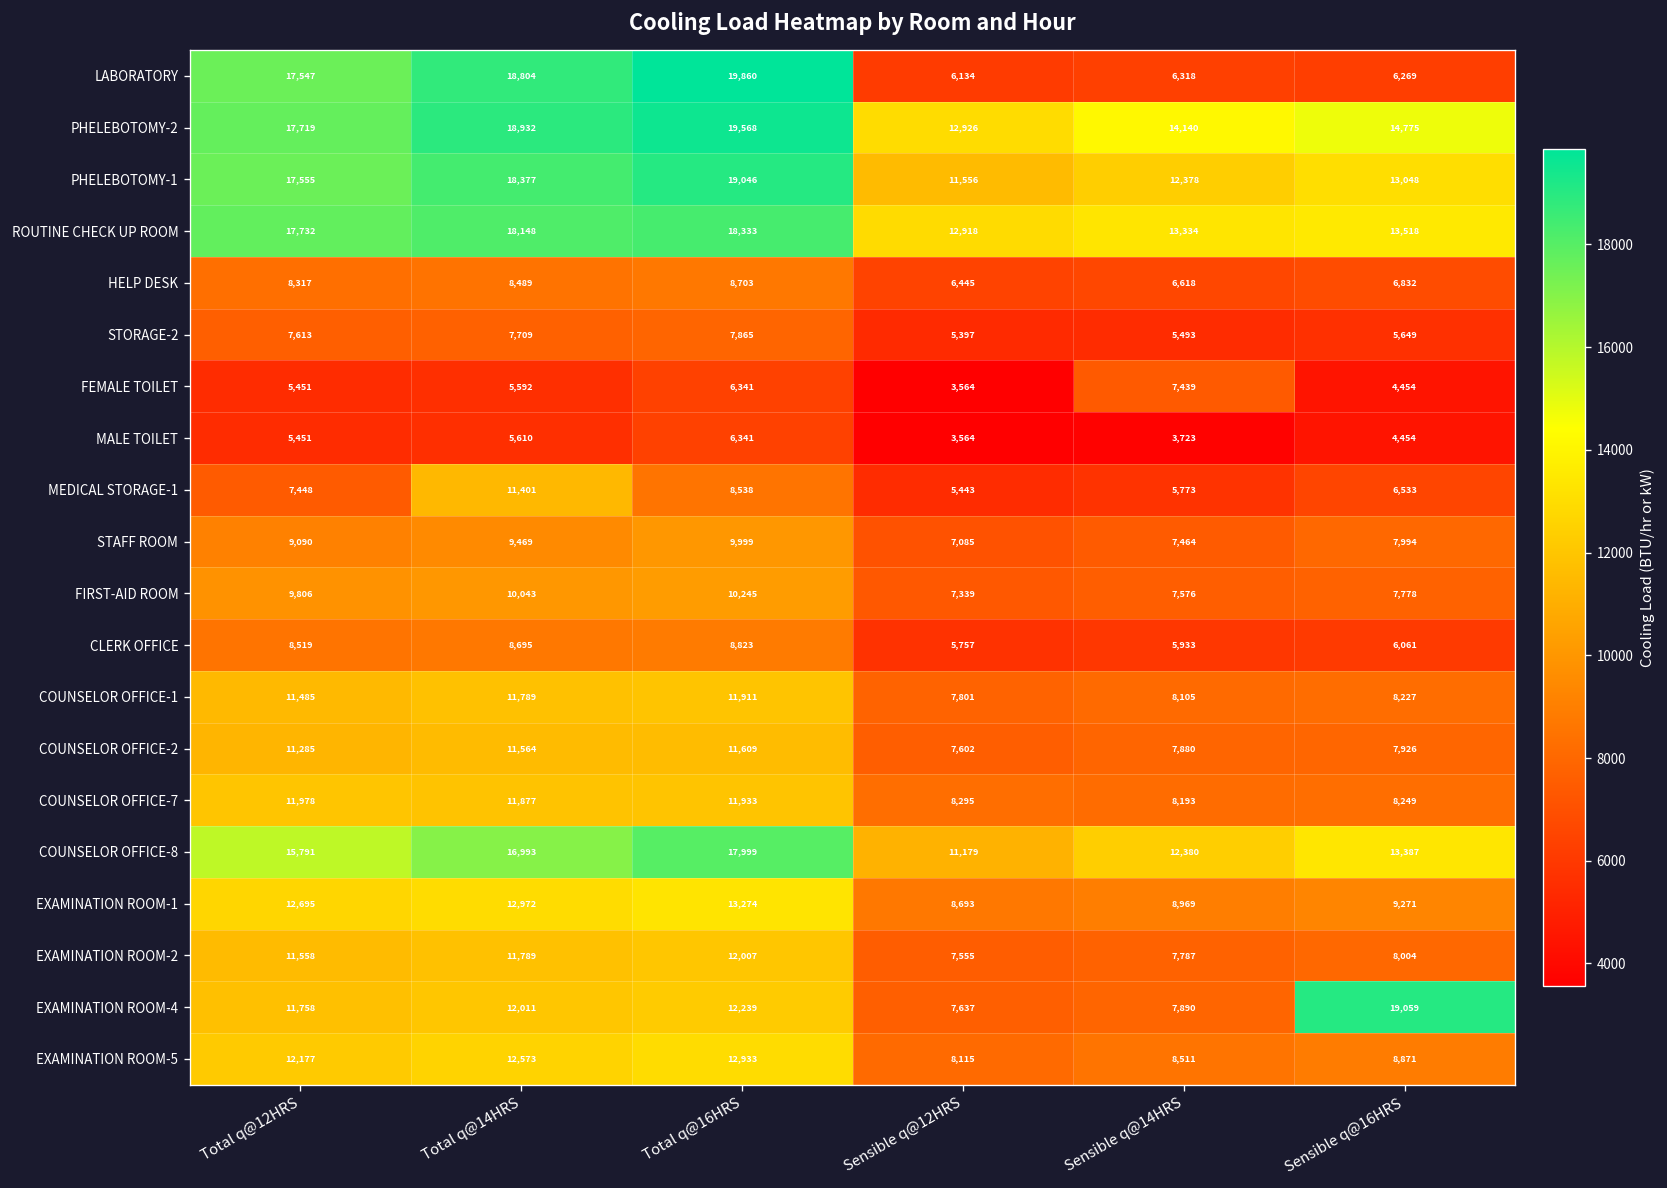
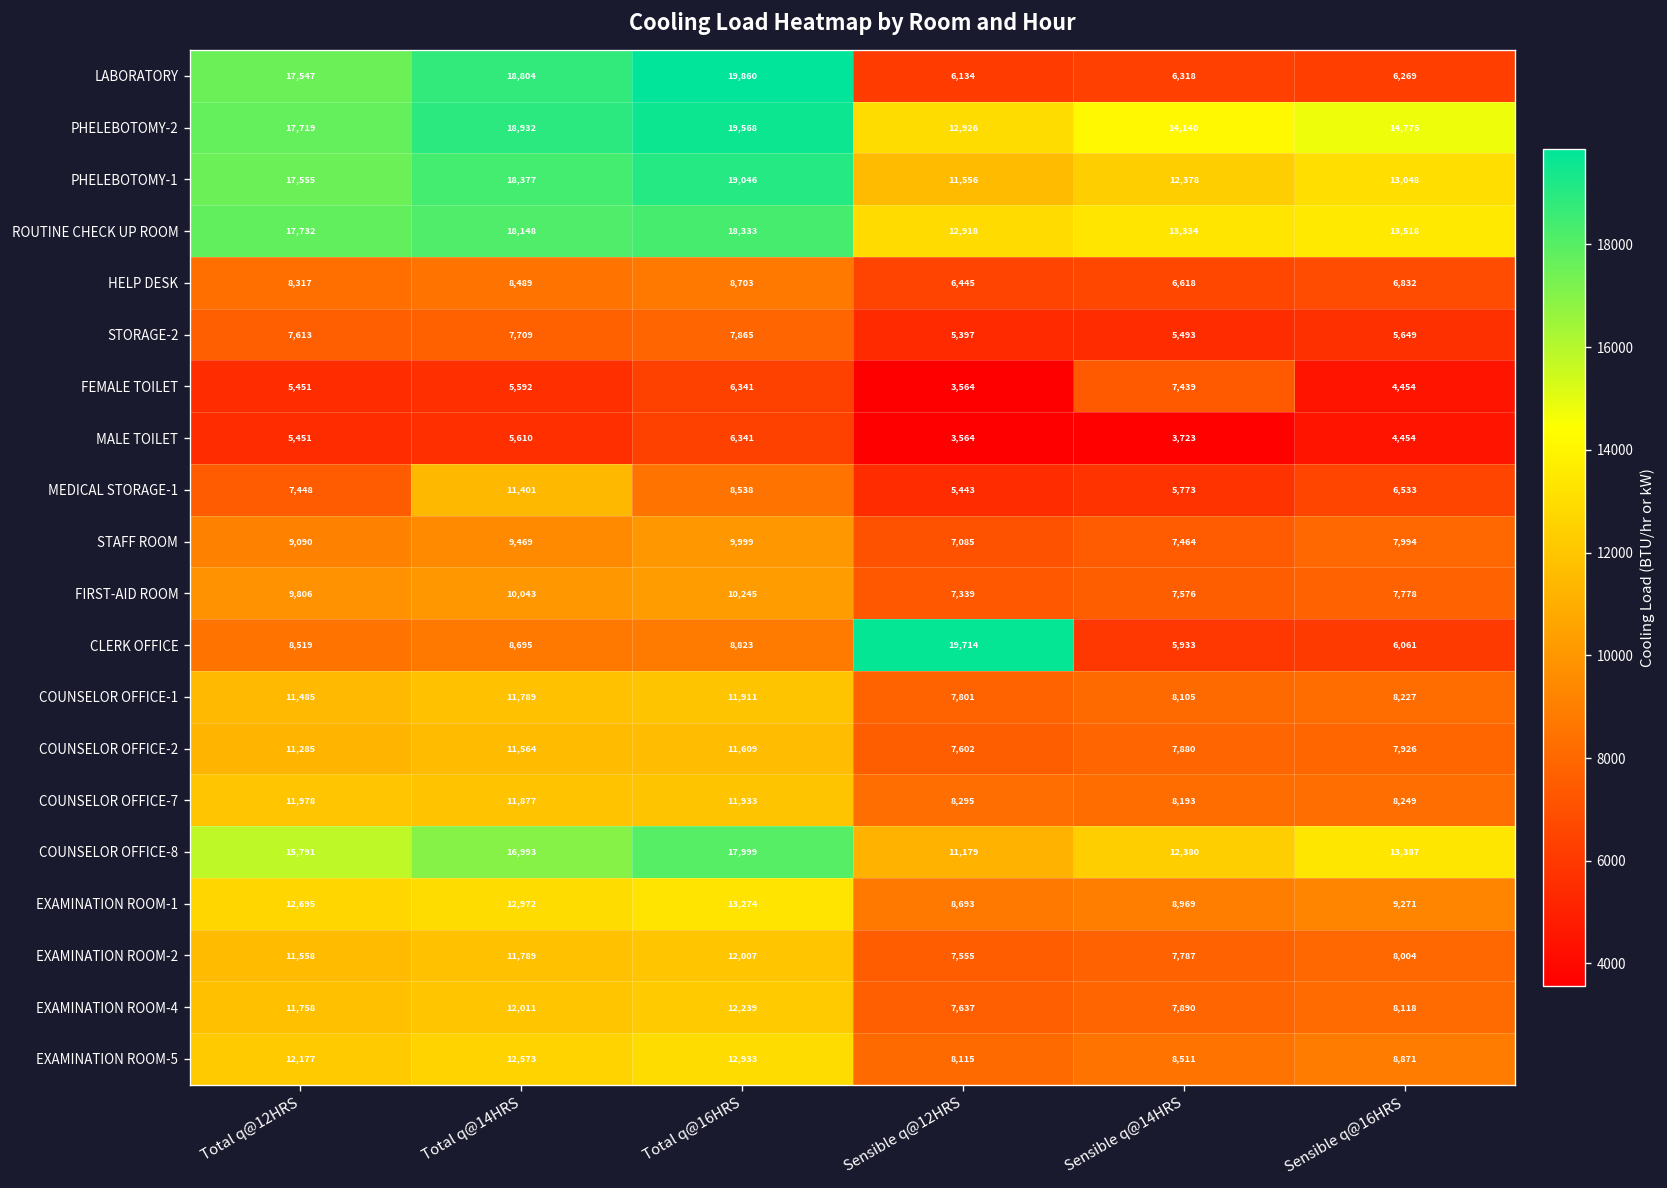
  {
    "LABORATORY": {
      "Total q@12HRS": "17,547",
      "Total q@14HRS": "18,804",
      "Total q@16HRS": "19,860",
      "Sensible q@12HRS": "6,134",
      "Sensible q@14HRS": "6,318",
      "Sensible q@16HRS": "6,269"
    },
    "PHELEBOTOMY-2": {
      "Total q@12HRS": "17,719",
      "Total q@14HRS": "18,932",
      "Total q@16HRS": "19,568",
      "Sensible q@12HRS": "12,926",
      "Sensible q@14HRS": "14,140",
      "Sensible q@16HRS": "14,775"
    },
    "PHELEBOTOMY-1": {
      "Total q@12HRS": "17,555",
      "Total q@14HRS": "18,377",
      "Total q@16HRS": "19,046",
      "Sensible q@12HRS": "11,556",
      "Sensible q@14HRS": "12,378",
      "Sensible q@16HRS": "13,048"
    },
    "ROUTINE CHECK UP ROOM": {
      "Total q@12HRS": "17,732",
      "Total q@14HRS": "18,148",
      "Total q@16HRS": "18,333",
      "Sensible q@12HRS": "12,918",
      "Sensible q@14HRS": "13,334",
      "Sensible q@16HRS": "13,518"
    },
    "HELP DESK": {
      "Total q@12HRS": "8,317",
      "Total q@14HRS": "8,489",
      "Total q@16HRS": "8,703",
      "Sensible q@12HRS": "6,445",
      "Sensible q@14HRS": "6,618",
      "Sensible q@16HRS": "6,832"
    },
    "STORAGE-2": {
      "Total q@12HRS": "7,613",
      "Total q@14HRS": "7,709",
      "Total q@16HRS": "7,865",
      "Sensible q@12HRS": "5,397",
      "Sensible q@14HRS": "5,493",
      "Sensible q@16HRS": "5,649"
    },
    "FEMALE TOILET": {
      "Total q@12HRS": "5,451",
      "Total q@14HRS": "5,592",
      "Total q@16HRS": "6,341",
      "Sensible q@12HRS": "3,564",
      "Sensible q@14HRS": "7,439",
      "Sensible q@16HRS": "4,454"
    },
    "MALE TOILET": {
      "Total q@12HRS": "5,451",
      "Total q@14HRS": "5,610",
      "Total q@16HRS": "6,341",
      "Sensible q@12HRS": "3,564",
      "Sensible q@14HRS": "3,723",
      "Sensible q@16HRS": "4,454"
    },
    "MEDICAL STORAGE-1": {
      "Total q@12HRS": "7,448",
      "Total q@14HRS": "11,401",
      "Total q@16HRS": "8,538",
      "Sensible q@12HRS": "5,443",
      "Sensible q@14HRS": "5,773",
      "Sensible q@16HRS": "6,533"
    },
    "STAFF ROOM": {
      "Total q@12HRS": "9,090",
      "Total q@14HRS": "9,469",
      "Total q@16HRS": "9,999",
      "Sensible q@12HRS": "7,085",
      "Sensible q@14HRS": "7,464",
      "Sensible q@16HRS": "7,994"
    },
    "FIRST-AID ROOM": {
      "Total q@12HRS": "9,806",
      "Total q@14HRS": "10,043",
      "Total q@16HRS": "10,245",
      "Sensible q@12HRS": "7,339",
      "Sensible q@14HRS": "7,576",
      "Sensible q@16HRS": "7,778"
    },
    "CLERK OFFICE": {
      "Total q@12HRS": "8,519",
      "Total q@14HRS": "8,695",
      "Total q@16HRS": "8,823",
-     "Sensible q@12HRS": "5,757",
+     "Sensible q@12HRS": "19,714",
      "Sensible q@14HRS": "5,933",
      "Sensible q@16HRS": "6,061"
    },
    "COUNSELOR OFFICE-1": {
      "Total q@12HRS": "11,485",
      "Total q@14HRS": "11,789",
      "Total q@16HRS": "11,911",
      "Sensible q@12HRS": "7,801",
      "Sensible q@14HRS": "8,105",
      "Sensible q@16HRS": "8,227"
    },
    "COUNSELOR OFFICE-2": {
      "Total q@12HRS": "11,285",
      "Total q@14HRS": "11,564",
      "Total q@16HRS": "11,609",
      "Sensible q@12HRS": "7,602",
      "Sensible q@14HRS": "7,880",
      "Sensible q@16HRS": "7,926"
    },
    "COUNSELOR OFFICE-7": {
      "Total q@12HRS": "11,978",
      "Total q@14HRS": "11,877",
      "Total q@16HRS": "11,933",
      "Sensible q@12HRS": "8,295",
      "Sensible q@14HRS": "8,193",
      "Sensible q@16HRS": "8,249"
    },
    "COUNSELOR OFFICE-8": {
      "Total q@12HRS": "15,791",
      "Total q@14HRS": "16,993",
      "Total q@16HRS": "17,999",
      "Sensible q@12HRS": "11,179",
      "Sensible q@14HRS": "12,380",
      "Sensible q@16HRS": "13,387"
    },
    "EXAMINATION ROOM-1": {
      "Total q@12HRS": "12,695",
      "Total q@14HRS": "12,972",
      "Total q@16HRS": "13,274",
      "Sensible q@12HRS": "8,693",
      "Sensible q@14HRS": "8,969",
      "Sensible q@16HRS": "9,271"
    },
    "EXAMINATION ROOM-2": {
      "Total q@12HRS": "11,558",
      "Total q@14HRS": "11,789",
      "Total q@16HRS": "12,007",
      "Sensible q@12HRS": "7,555",
      "Sensible q@14HRS": "7,787",
      "Sensible q@16HRS": "8,004"
    },
    "EXAMINATION ROOM-4": {
      "Total q@12HRS": "11,758",
      "Total q@14HRS": "12,011",
      "Total q@16HRS": "12,239",
      "Sensible q@12HRS": "7,637",
      "Sensible q@14HRS": "7,890",
-     "Sensible q@16HRS": "19,059"
+     "Sensible q@16HRS": "8,118"
    },
    "EXAMINATION ROOM-5": {
      "Total q@12HRS": "12,177",
      "Total q@14HRS": "12,573",
      "Total q@16HRS": "12,933",
      "Sensible q@12HRS": "8,115",
      "Sensible q@14HRS": "8,511",
      "Sensible q@16HRS": "8,871"
    }
  }
